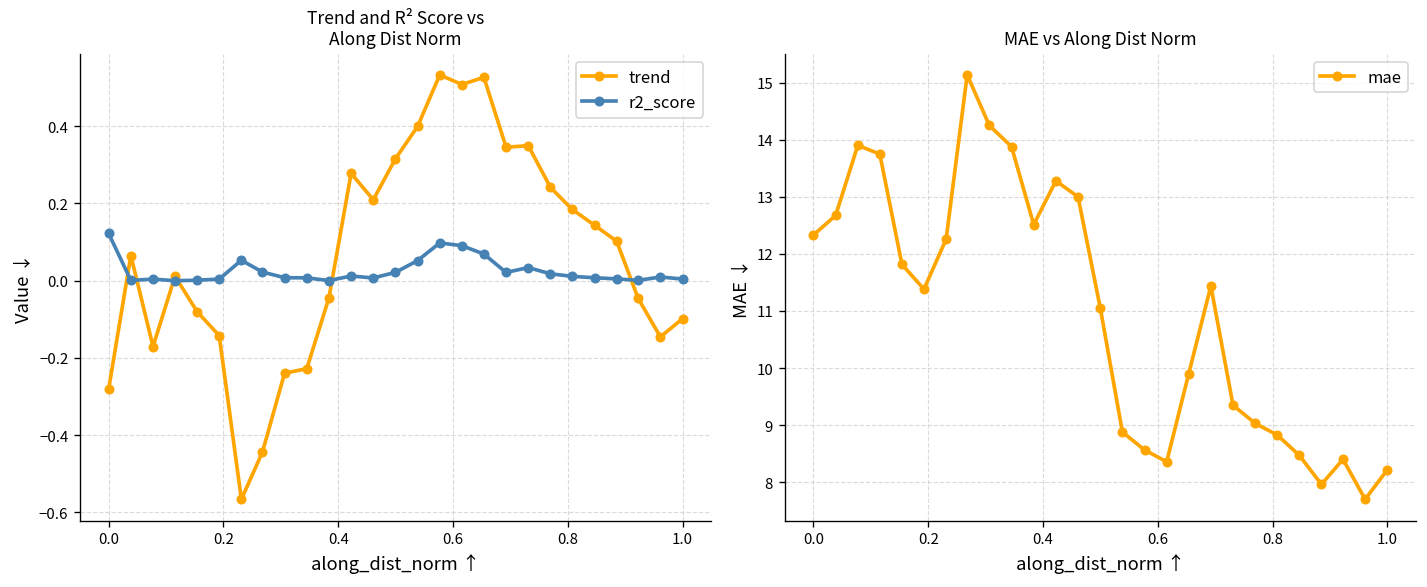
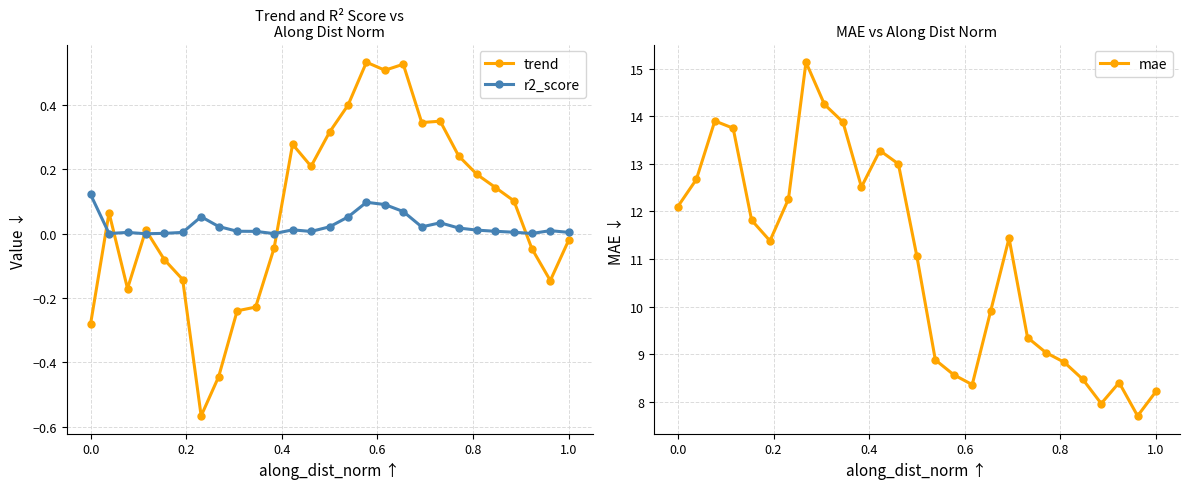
  {
    "Trend and R² Score vs Along Dist Norm": {
      "trend": {
        "0.0": -0.28,
-       "1.0": -0.10
+       "1.0": -0.02
      },
      "r2_score": {
        "0.0": 0.12,
        "1.0": 0.00
      }
    },
    "MAE vs Along Dist Norm": {
-     "0.0": 12.3,
+     "0.0": 12.1,
      "1.0": 8.2
    }
  }
